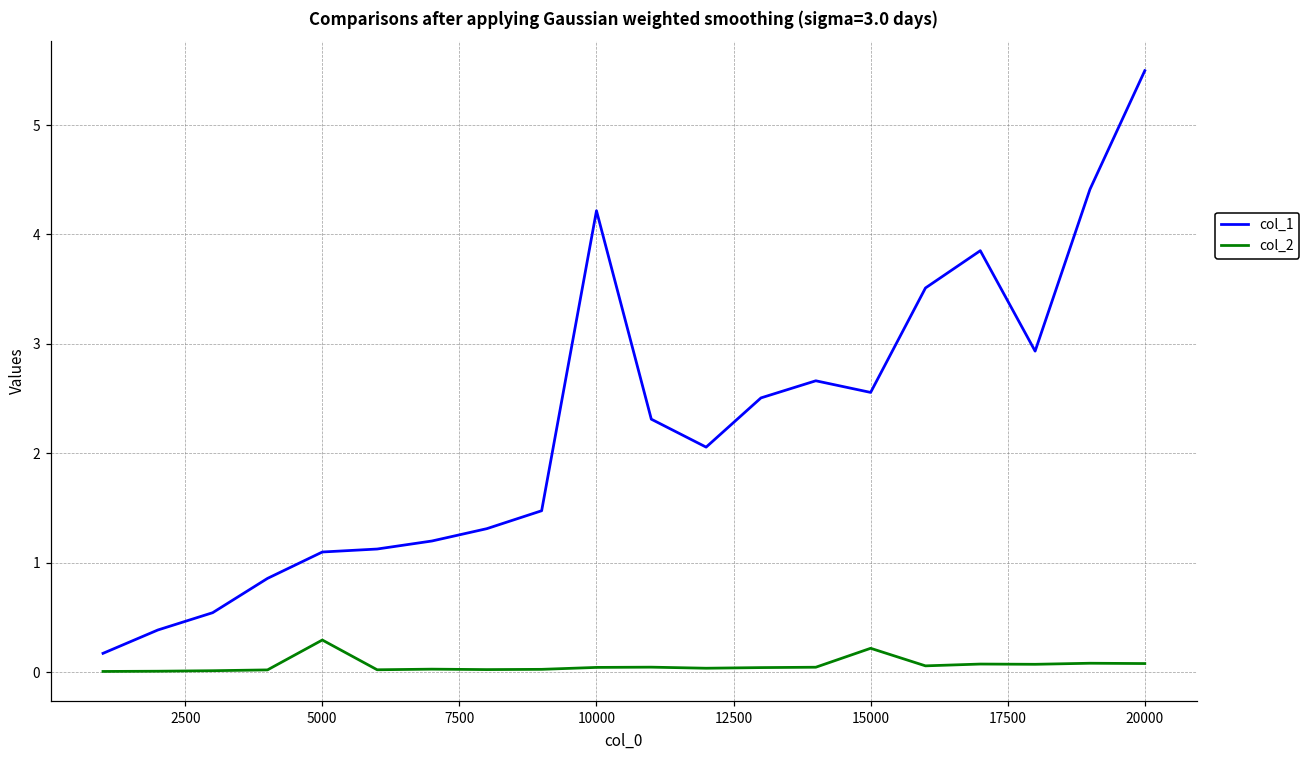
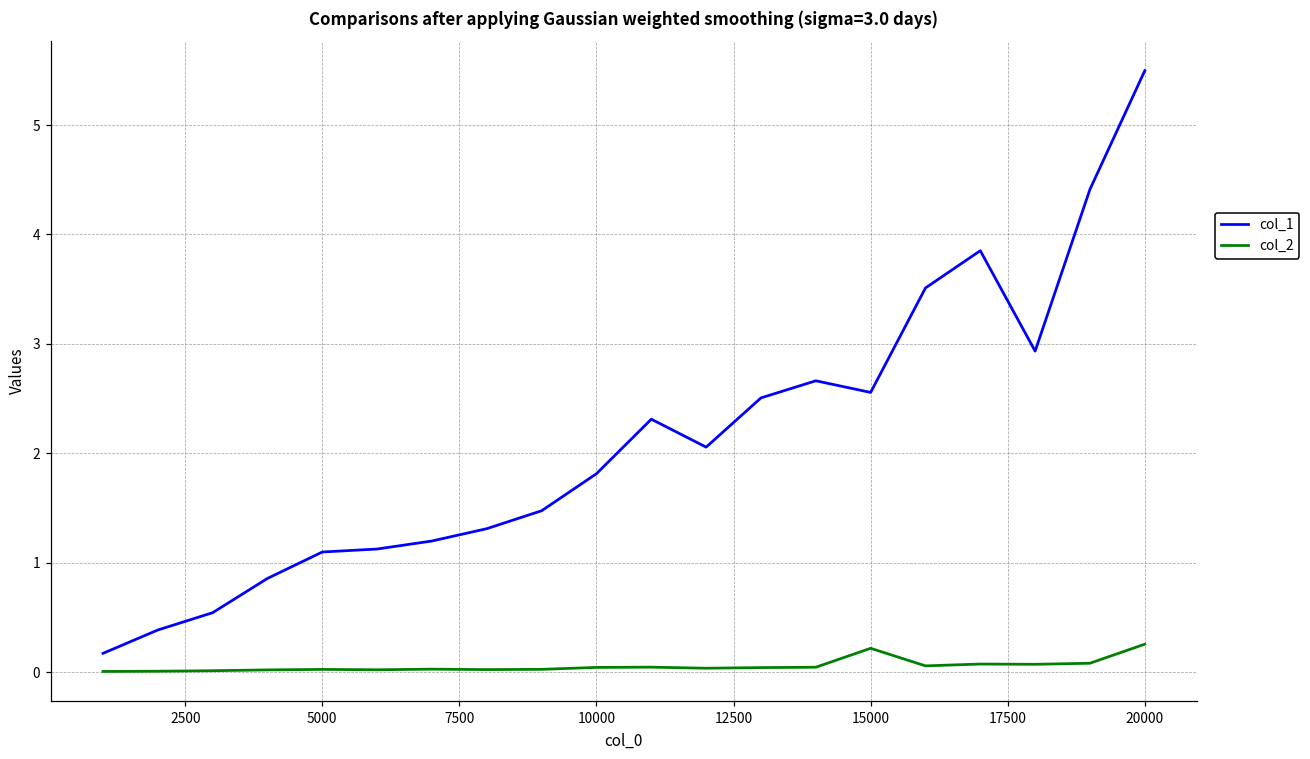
  {
    "col_1": {
      "5000": 1.1,
-     "10000": 4.2,
+     "10000": 1.8,
      "15000": 2.6,
      "20000": 5.5
    },
    "col_2": {
-     "5000": 0.3,
+     "5000": 0.0,
      "10000": 0.0,
      "15000": 0.2,
-     "20000": 0.1
+     "20000": 0.3
    }
  }
